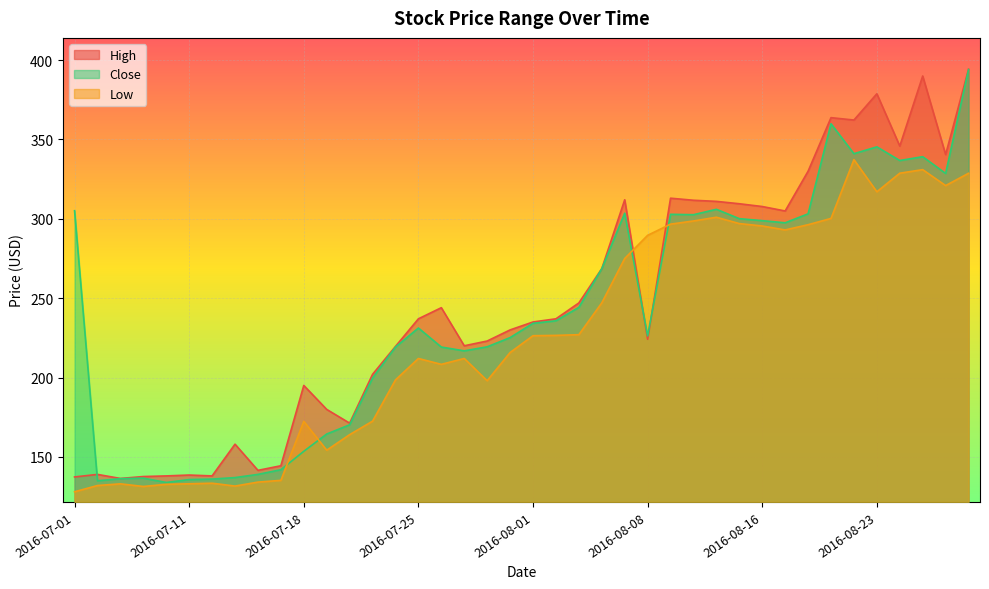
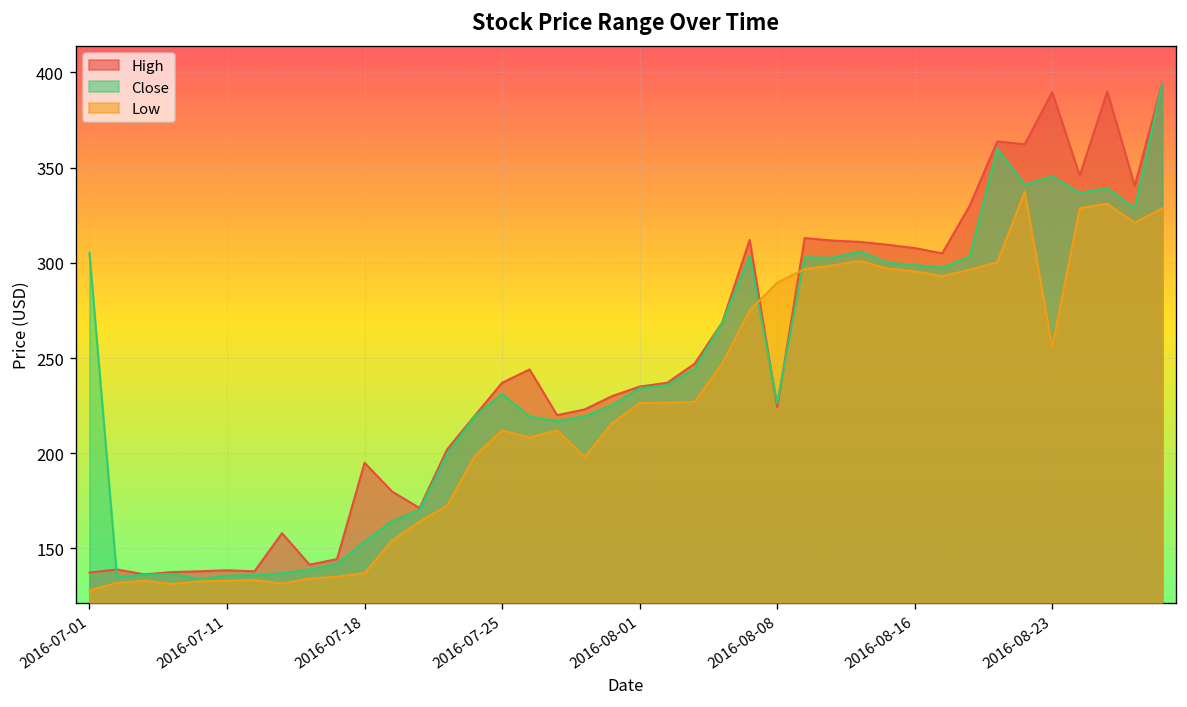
  {
    "High": {
      "2016-07-01": 137,
      "2016-07-11": 139,
      "2016-07-18": 195,
      "2016-07-25": 237,
      "2016-08-08": 224,
      "2016-08-16": 308,
-     "2016-08-23": 379
+     "2016-08-23": 390
    },
    "Close": {
      "2016-07-01": 305,
      "2016-07-11": 136,
      "2016-07-18": 154,
      "2016-07-25": 231,
      "2016-08-08": 226,
      "2016-08-16": 299,
      "2016-08-23": 345
    },
    "Low": {
      "2016-07-01": 128,
      "2016-07-11": 133,
-     "2016-07-18": 172,
+     "2016-07-18": 137,
      "2016-07-25": 212,
      "2016-08-01": 226,
      "2016-08-08": 290,
      "2016-08-16": 296,
-     "2016-08-23": 317
+     "2016-08-23": 256
    }
  }
